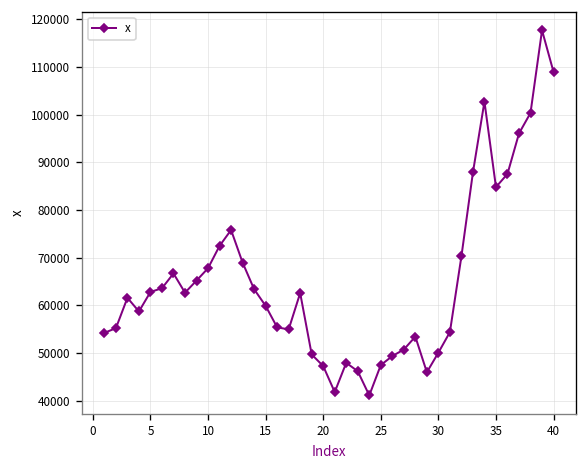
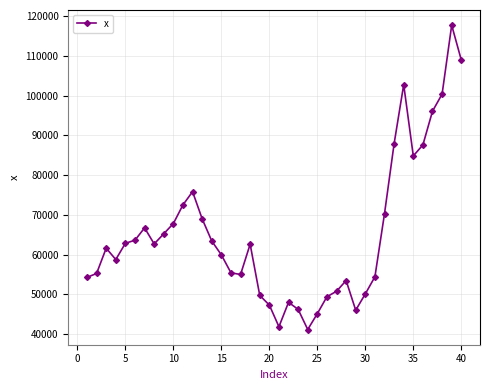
  {
    "5": 63000,
    "10": 68000,
    "15": 60000,
    "20": 47000,
-   "25": 48000,
+   "25": 45000,
    "30": 50000,
    "35": 85000,
    "40": 109000
  }
